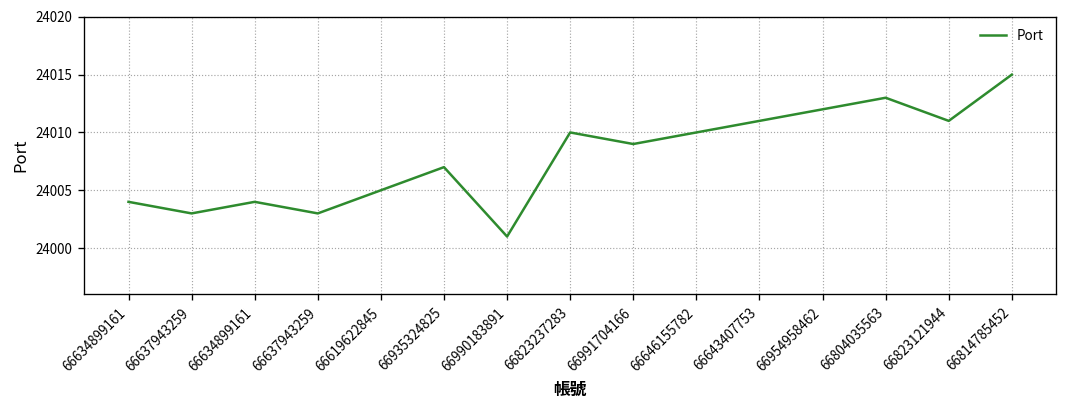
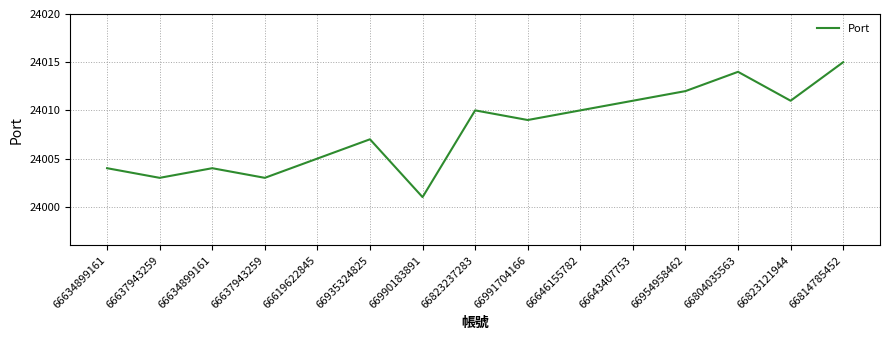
  {
    "66619622845": 24005,
    "66935324825": 24007,
    "66990183891": 24001,
    "66823237283": 24010,
    "66991704166": 24009,
    "66646155782": 24010,
    "66643407753": 24011,
    "66954958462": 24012,
-   "66804035563": 24013,
+   "66804035563": 24014,
    "66823121944": 24011,
    "66814785452": 24015
  }
